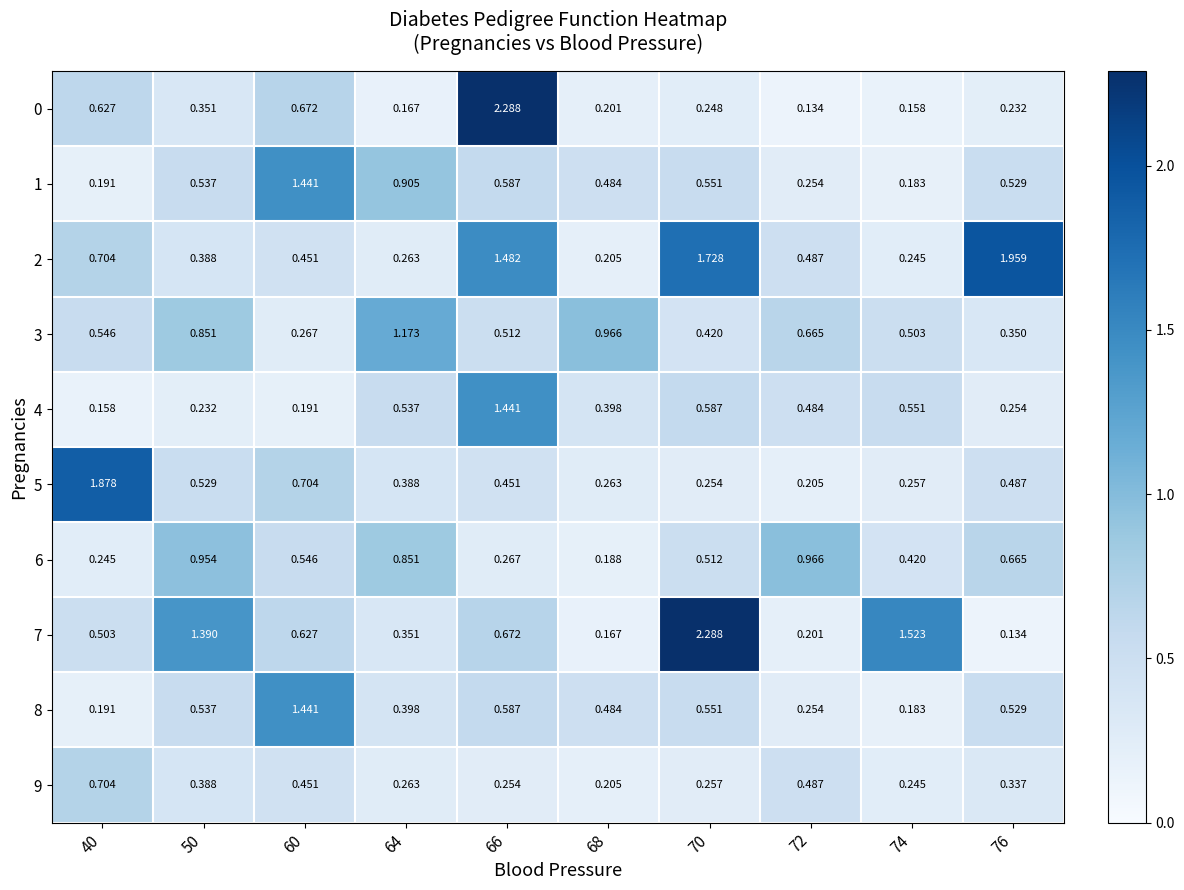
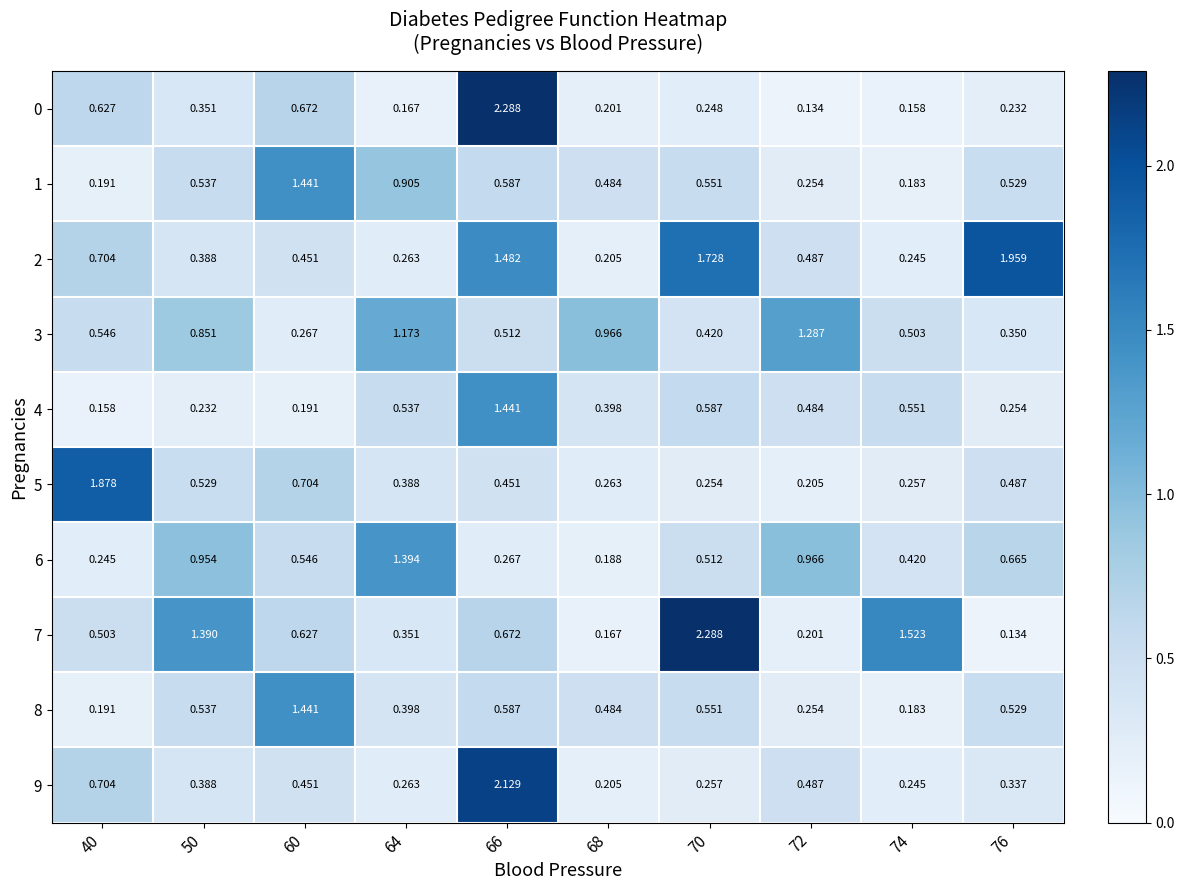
  {
    "0": {
      "40": 0.627,
      "50": 0.351,
      "60": 0.672,
      "64": 0.167,
      "66": 2.288,
      "68": 0.201,
      "70": 0.248,
      "72": 0.134,
      "74": 0.158,
      "76": 0.232
    },
    "1": {
      "40": 0.191,
      "50": 0.537,
      "60": 1.441,
      "64": 0.905,
      "66": 0.587,
      "68": 0.484,
      "70": 0.551,
      "72": 0.254,
      "74": 0.183,
      "76": 0.529
    },
    "2": {
      "40": 0.704,
      "50": 0.388,
      "60": 0.451,
      "64": 0.263,
      "66": 1.482,
      "68": 0.205,
      "70": 1.728,
      "72": 0.487,
      "74": 0.245,
      "76": 1.959
    },
    "3": {
      "40": 0.546,
      "50": 0.851,
      "60": 0.267,
      "64": 1.173,
      "66": 0.512,
      "68": 0.966,
      "70": 0.420,
-     "72": 0.665,
+     "72": 1.287,
      "74": 0.503,
      "76": 0.350
    },
    "4": {
      "40": 0.158,
      "50": 0.232,
      "60": 0.191,
      "64": 0.537,
      "66": 1.441,
      "68": 0.398,
      "70": 0.587,
      "72": 0.484,
      "74": 0.551,
      "76": 0.254
    },
    "5": {
      "40": 1.878,
      "50": 0.529,
      "60": 0.704,
      "64": 0.388,
      "66": 0.451,
      "68": 0.263,
      "70": 0.254,
      "72": 0.205,
      "74": 0.257,
      "76": 0.487
    },
    "6": {
      "40": 0.245,
      "50": 0.954,
      "60": 0.546,
-     "64": 0.851,
+     "64": 1.394,
      "66": 0.267,
      "68": 0.188,
      "70": 0.512,
      "72": 0.966,
      "74": 0.420,
      "76": 0.665
    },
    "7": {
      "40": 0.503,
      "50": 1.390,
      "60": 0.627,
      "64": 0.351,
      "66": 0.672,
      "68": 0.167,
      "70": 2.288,
      "72": 0.201,
      "74": 1.523,
      "76": 0.134
    },
    "8": {
      "40": 0.191,
      "50": 0.537,
      "60": 1.441,
      "64": 0.398,
      "66": 0.587,
      "68": 0.484,
      "70": 0.551,
      "72": 0.254,
      "74": 0.183,
      "76": 0.529
    },
    "9": {
      "40": 0.704,
      "50": 0.388,
      "60": 0.451,
      "64": 0.263,
-     "66": 0.254,
+     "66": 2.129,
      "68": 0.205,
      "70": 0.257,
      "72": 0.487,
      "74": 0.245,
      "76": 0.337
    }
  }
